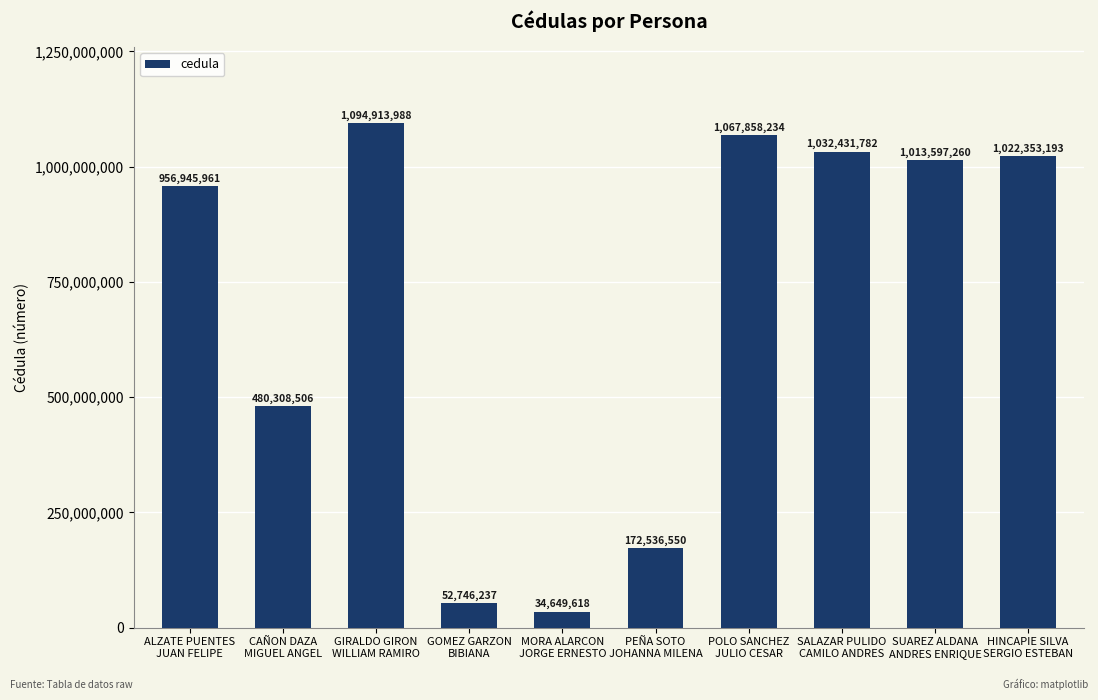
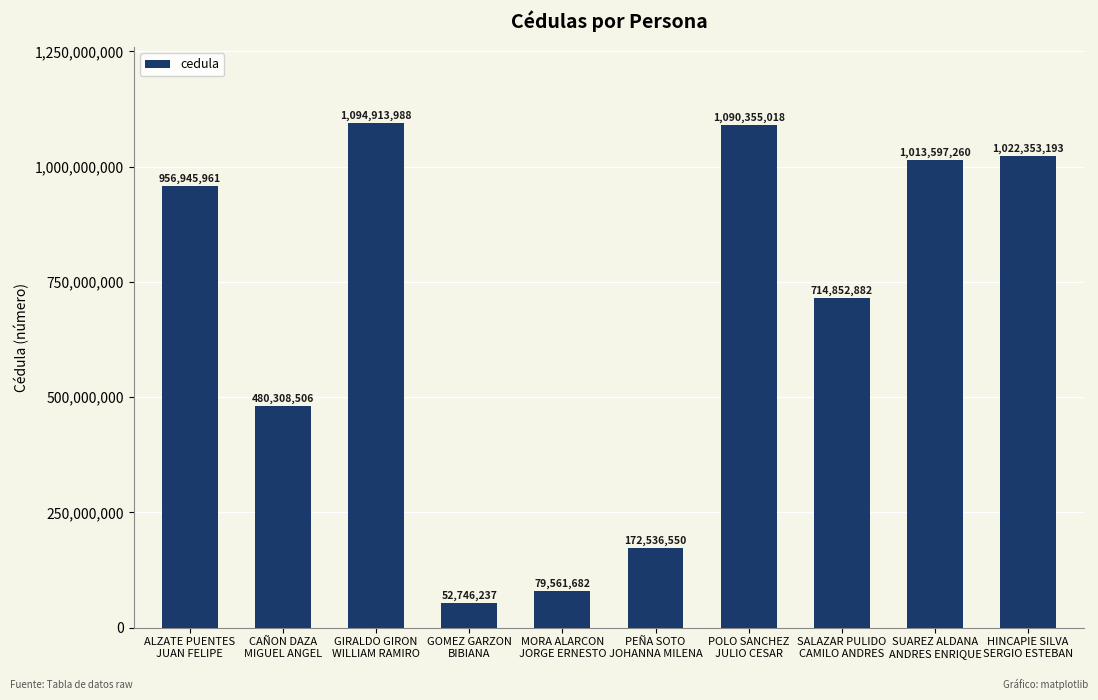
  {
    "ALZATE PUENTES JUAN FELIPE": "956,945,961",
    "CAÑON DAZA MIGUEL ANGEL": "480,308,506",
    "GIRALDO GIRON WILLIAM RAMIRO": "1,094,913,988",
    "GOMEZ GARZON BIBIANA": "52,746,237",
-   "MORA ALARCON JORGE ERNESTO": "34,649,618",
+   "MORA ALARCON JORGE ERNESTO": "79,561,682",
    "PEÑA SOTO JOHANNA MILENA": "172,536,550",
-   "POLO SANCHEZ JULIO CESAR": "1,067,858,234",
-   "SALAZAR PULIDO CAMILO ANDRES": "1,032,431,782",
+   "POLO SANCHEZ JULIO CESAR": "1,090,355,018",
+   "SALAZAR PULIDO CAMILO ANDRES": "714,852,882",
    "SUAREZ ALDANA ANDRES ENRIQUE": "1,013,597,260",
    "HINCAPIE SILVA SERGIO ESTEBAN": "1,022,353,193"
  }
